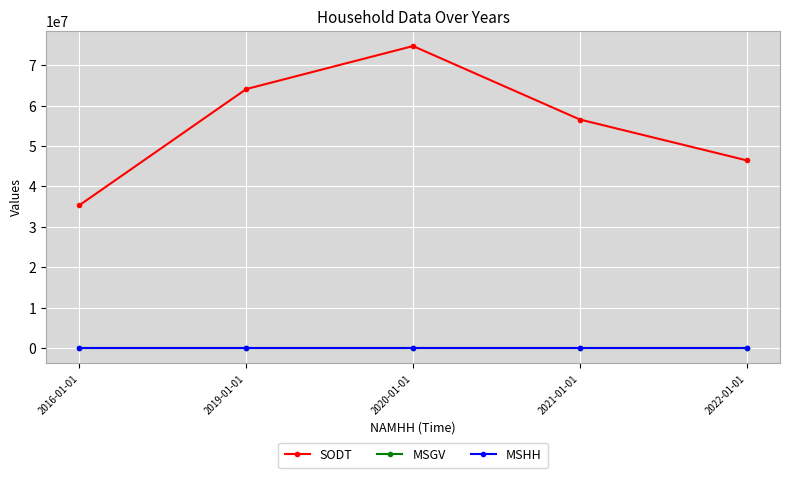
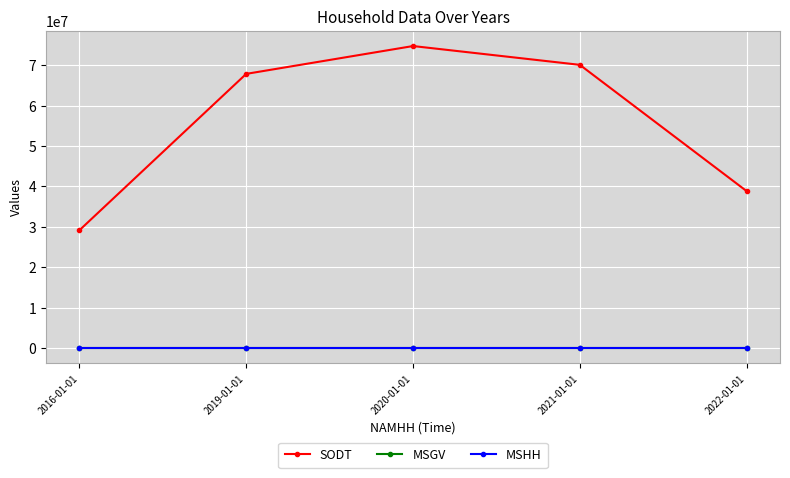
  {
    "SODT": {
-     "2016-01-01": 35000000,
-     "2019-01-01": 64000000,
+     "2016-01-01": 29000000,
+     "2019-01-01": 68000000,
      "2020-01-01": 75000000,
-     "2021-01-01": 57000000,
-     "2022-01-01": 46000000
+     "2021-01-01": 70000000,
+     "2022-01-01": 39000000
    },
    "MSHH": {
      "2016-01-01": 0,
      "2019-01-01": 0,
      "2020-01-01": 0,
      "2021-01-01": 0,
      "2022-01-01": 0
    }
  }
